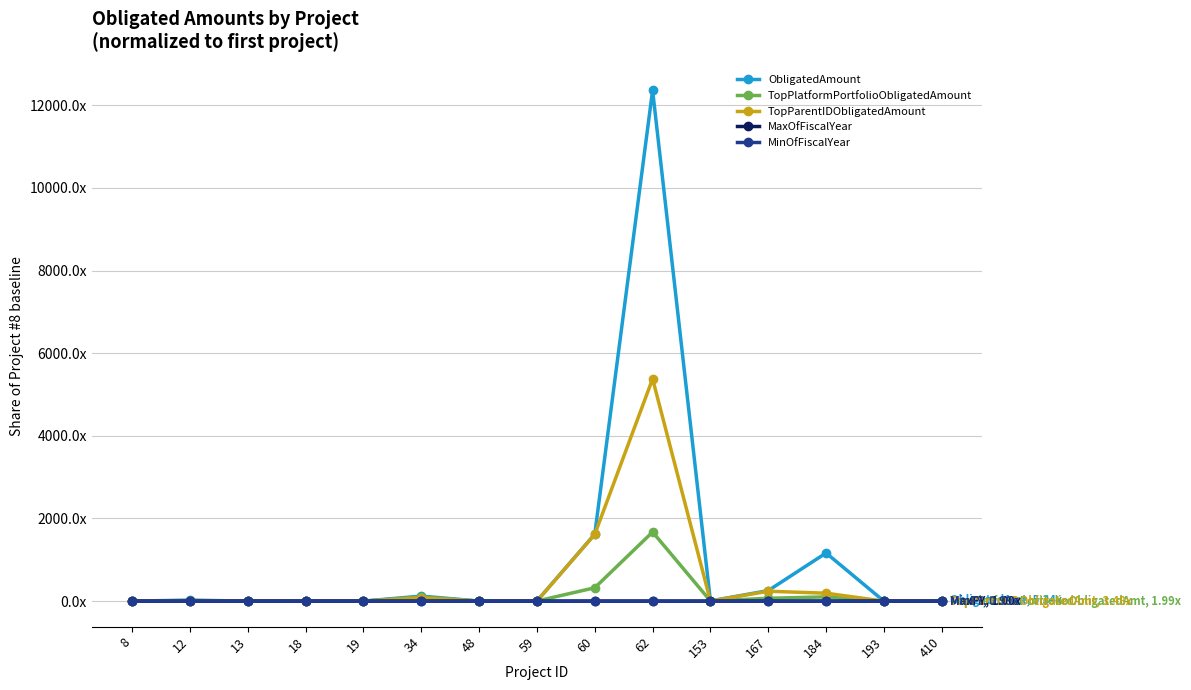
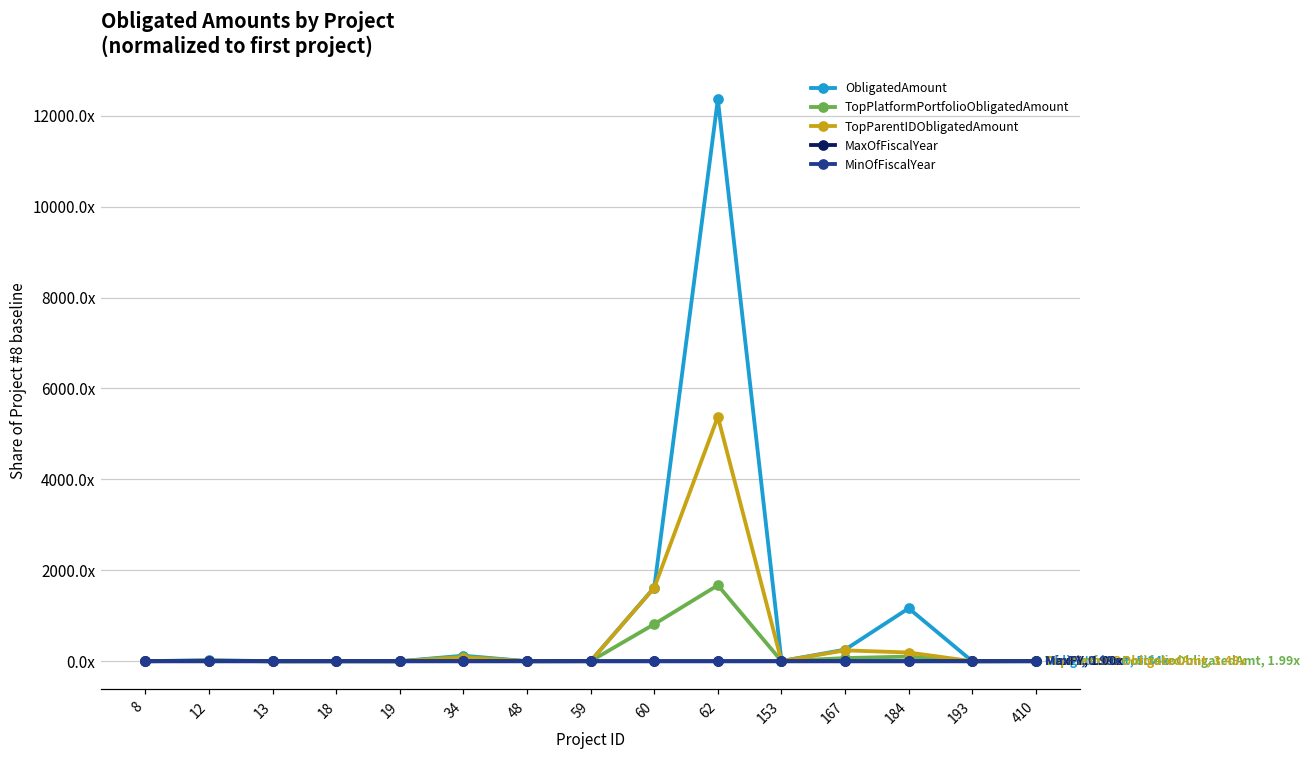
  {
    "ObligatedAmount": {
      "62": "12400x",
      "184": "1200x"
    },
    "TopPlatformPortfolioObligatedAmount": {
-     "60": "300x",
+     "60": "800x",
      "62": "1700x",
      "167": "100x",
      "184": "100x"
    },
    "TopParentIDObligatedAmount": {
      "62": "5400x",
      "184": "200x"
    },
    "MinOfFiscalYear": {
      "34": "0x",
      "60": "0x",
      "62": "0x",
      "167": "0x",
      "184": "0x"
    }
  }
